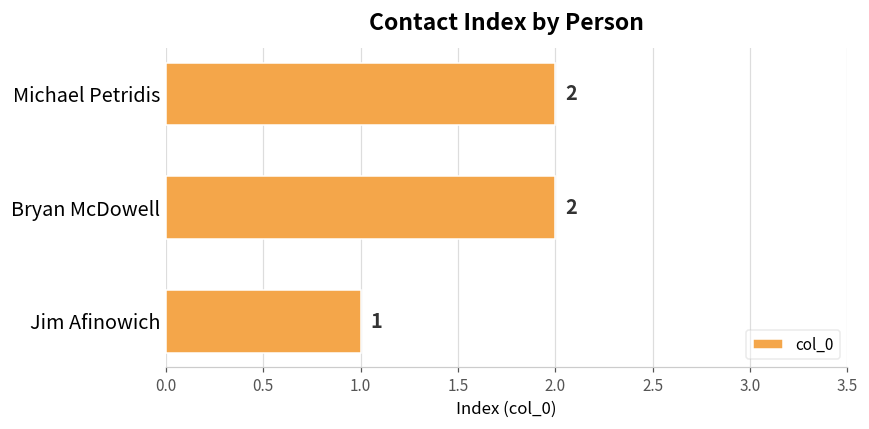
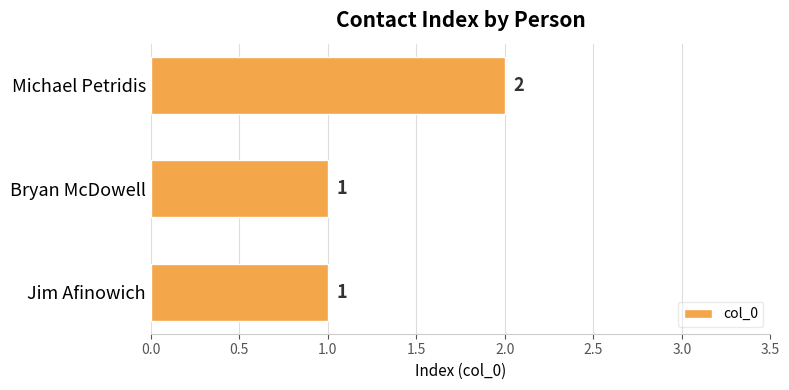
  {
    "Michael Petridis": 2,
-   "Bryan McDowell": 2,
+   "Bryan McDowell": 1,
    "Jim Afinowich": 1
  }
